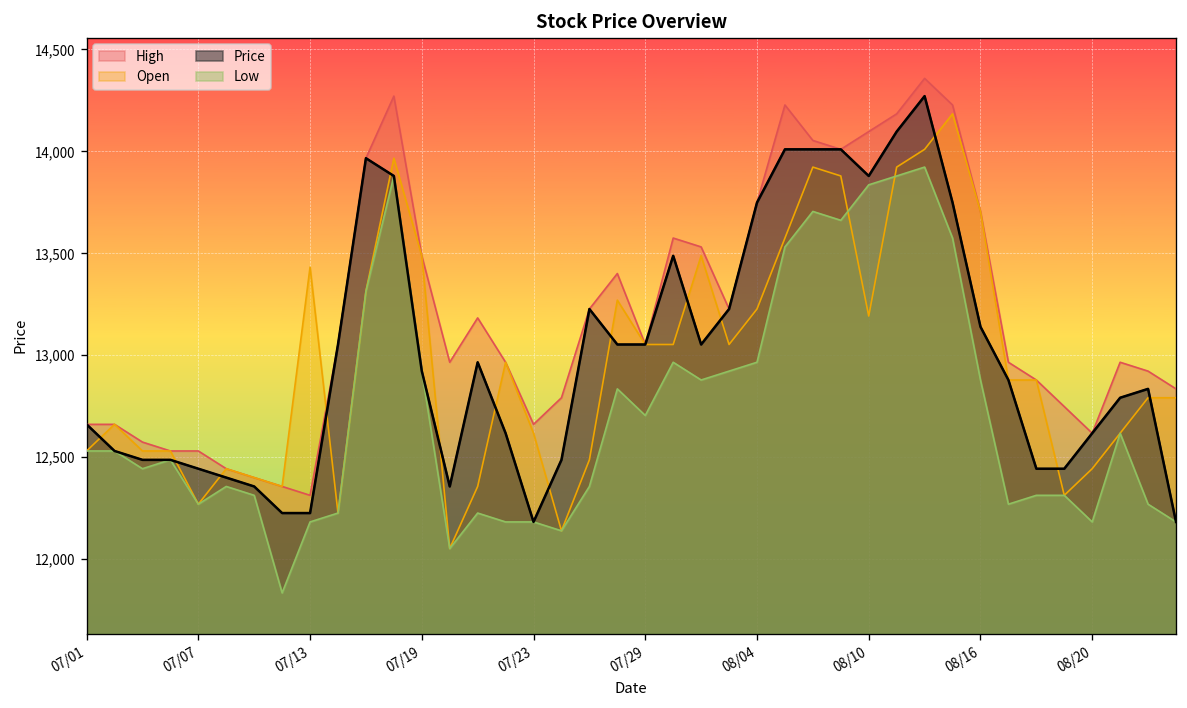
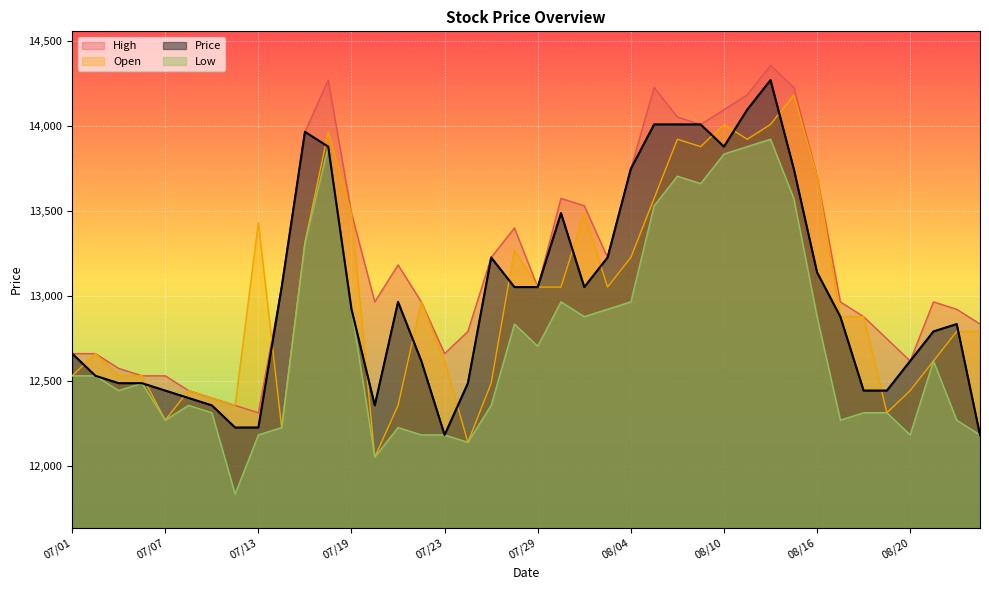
  {
    "High": {
      "07/07": "12,530",
      "07/13": "12,310",
      "07/23": "12,660",
      "08/10": "14,100"
    },
    "Open": {
      "07/13": "13,430",
      "07/23": "12,620",
      "08/04": "13,230",
-     "08/10": "13,190",
+     "08/10": "14,010",
      "08/20": "12,440"
    },
    "Price": {
      "07/07": "12,440",
      "07/13": "12,230",
      "08/10": "13,880",
      "08/16": "13,140"
    },
    "Low": {
      "07/13": "12,180",
      "07/29": "12,700",
      "08/04": "12,970",
      "08/10": "13,840",
      "08/16": "12,880",
      "08/20": "12,180"
    }
  }
